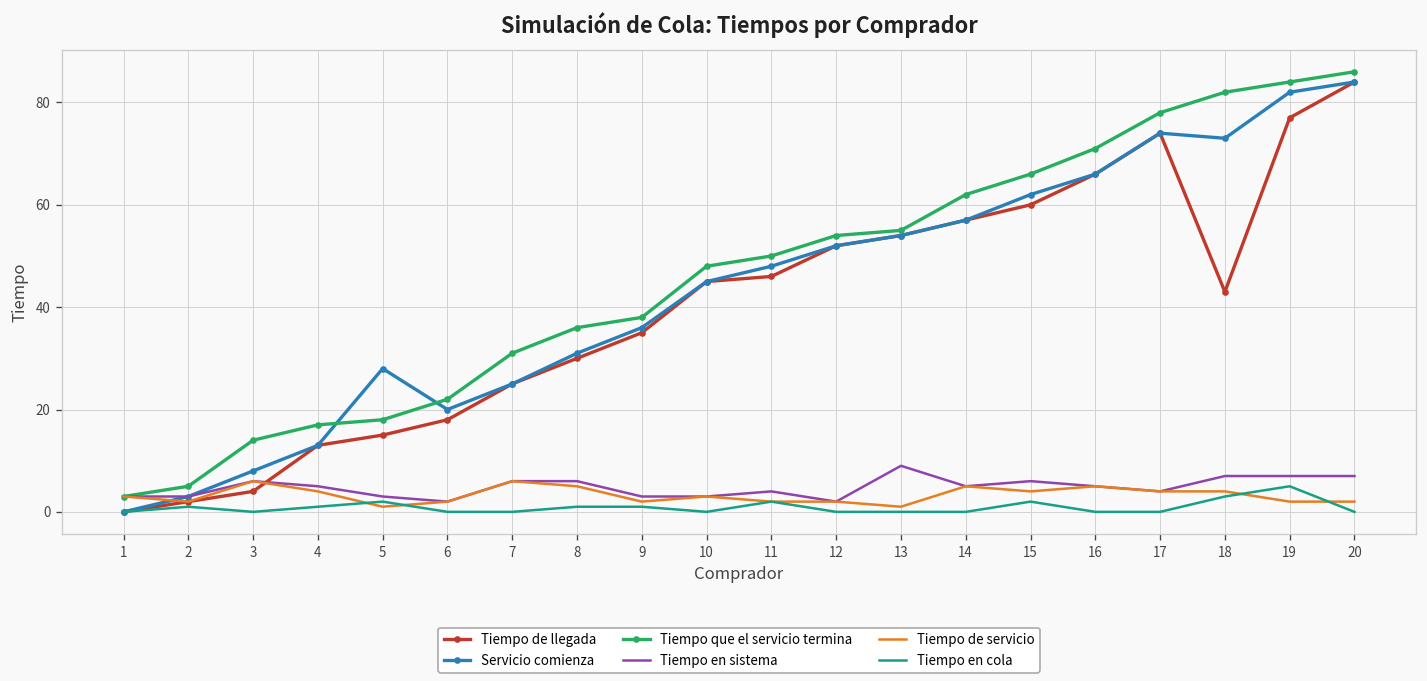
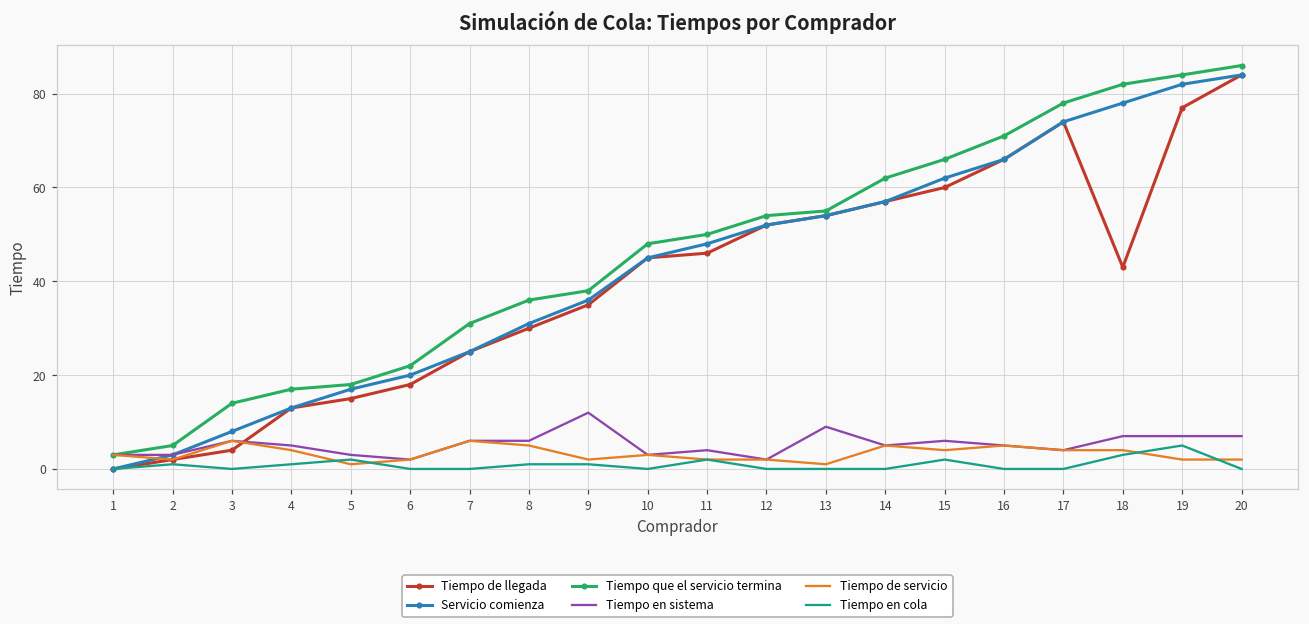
  {
    "Tiempo de llegada": {
      "3": 4,
      "5": 15,
      "6": 18,
      "8": 30,
      "9": 35,
      "11": 46,
      "15": 60,
      "18": 43,
      "19": 77
    },
    "Servicio comienza": {
      "3": 8,
-     "5": 28,
+     "5": 17,
      "6": 20,
      "8": 31,
      "9": 36,
      "11": 48,
      "15": 62,
-     "18": 73,
+     "18": 78,
      "19": 82
    },
    "Tiempo en sistema": {
      "4": 5,
      "5": 3,
      "8": 6,
-     "9": 3,
+     "9": 12,
      "11": 4,
      "13": 9,
      "15": 6,
      "18": 7,
      "19": 7,
      "20": 7
    },
    "Tiempo de servicio": {
      "4": 4,
      "5": 1,
      "8": 5,
      "9": 2,
      "13": 1,
      "15": 4,
      "18": 4,
      "19": 2,
      "20": 2
    }
  }
